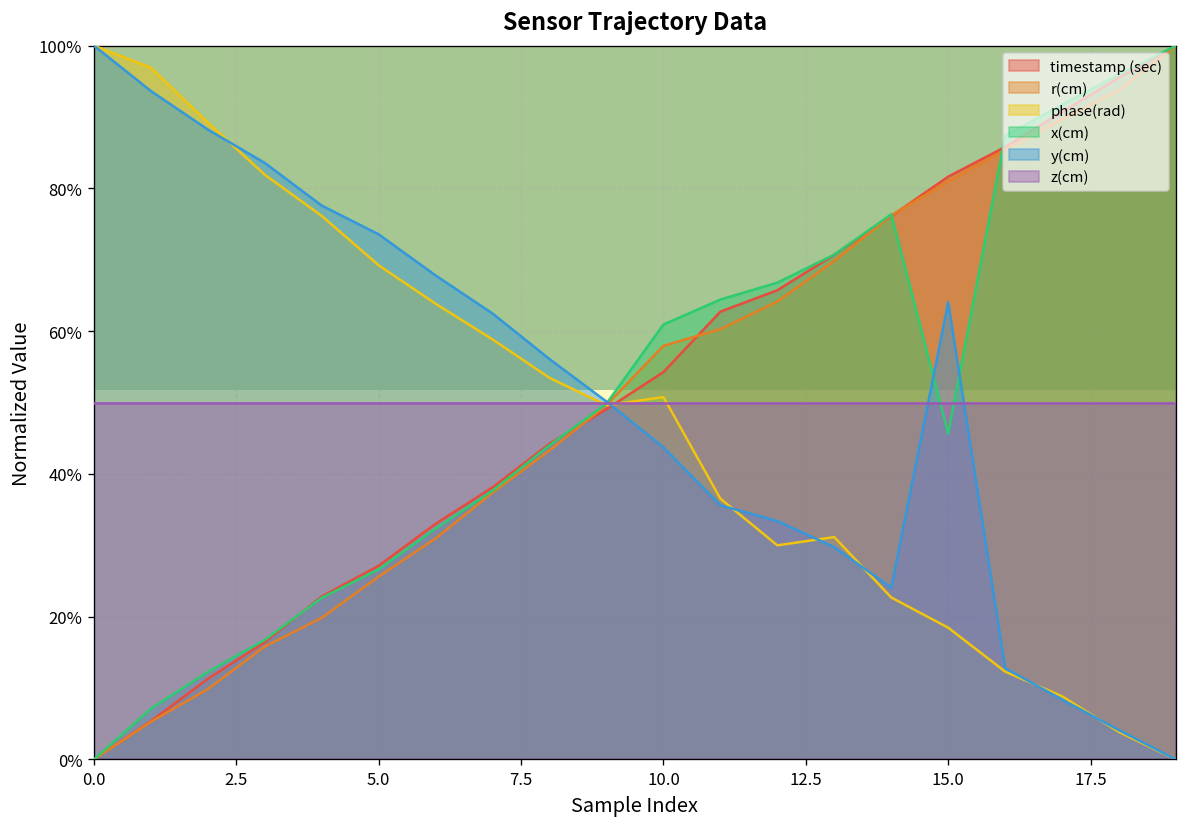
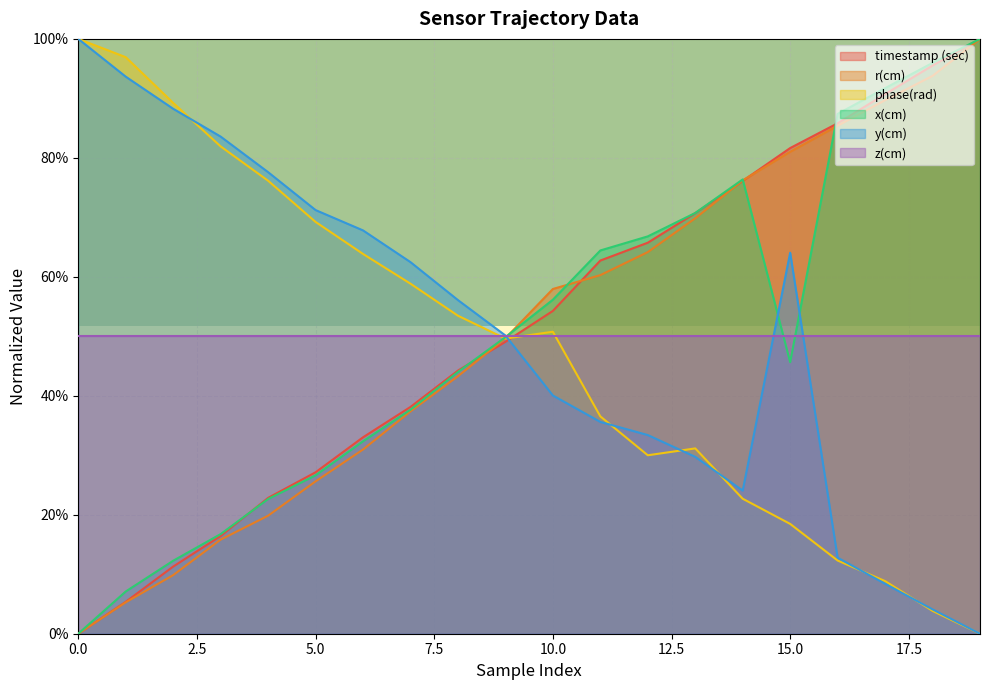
  {
    "x(cm)": {
      "5.0": "27%",
-     "10.0": "61%",
+     "10.0": "56%",
      "15.0": "46%"
    },
    "y(cm)": {
-     "5.0": "74%",
-     "10.0": "44%",
+     "5.0": "71%",
+     "10.0": "40%",
      "15.0": "64%"
    },
    "z(cm)": {
      "0.0": "50%",
      "5.0": "50%",
      "10.0": "50%",
      "15.0": "50%"
    }
  }
